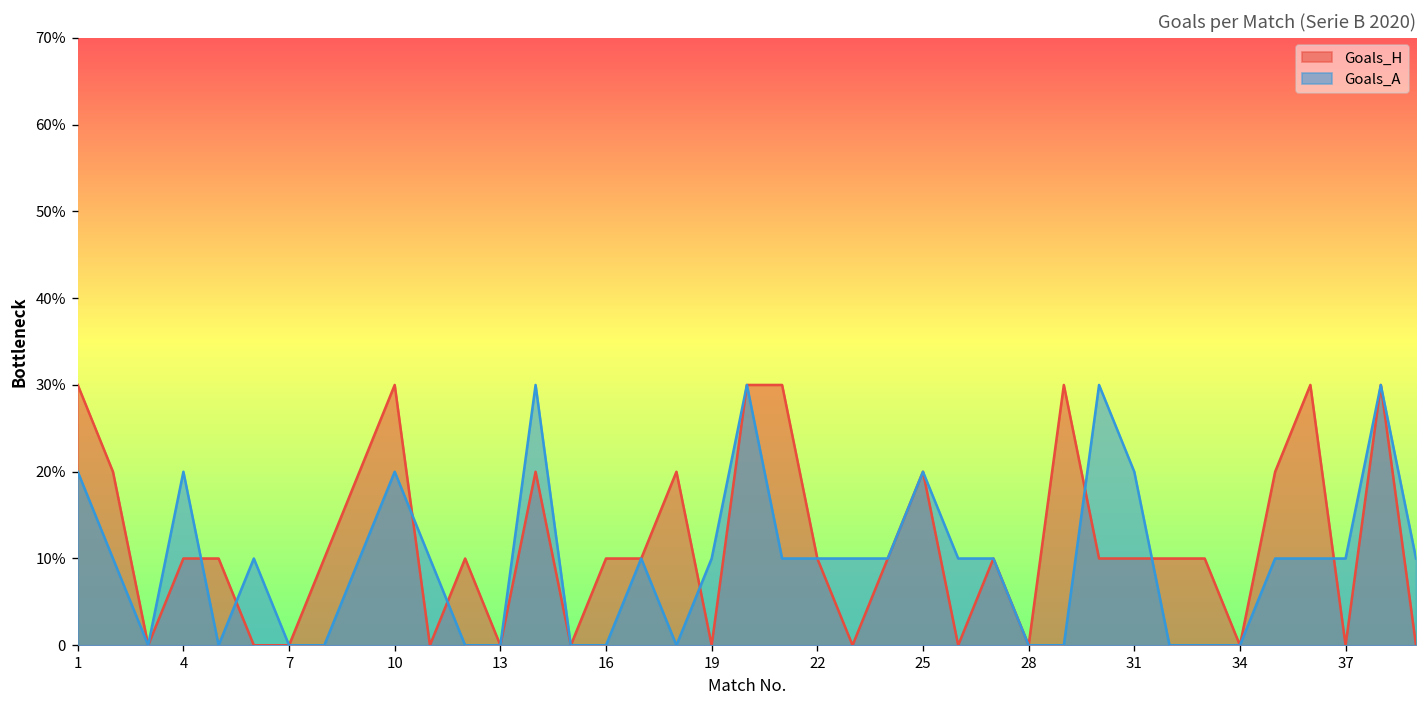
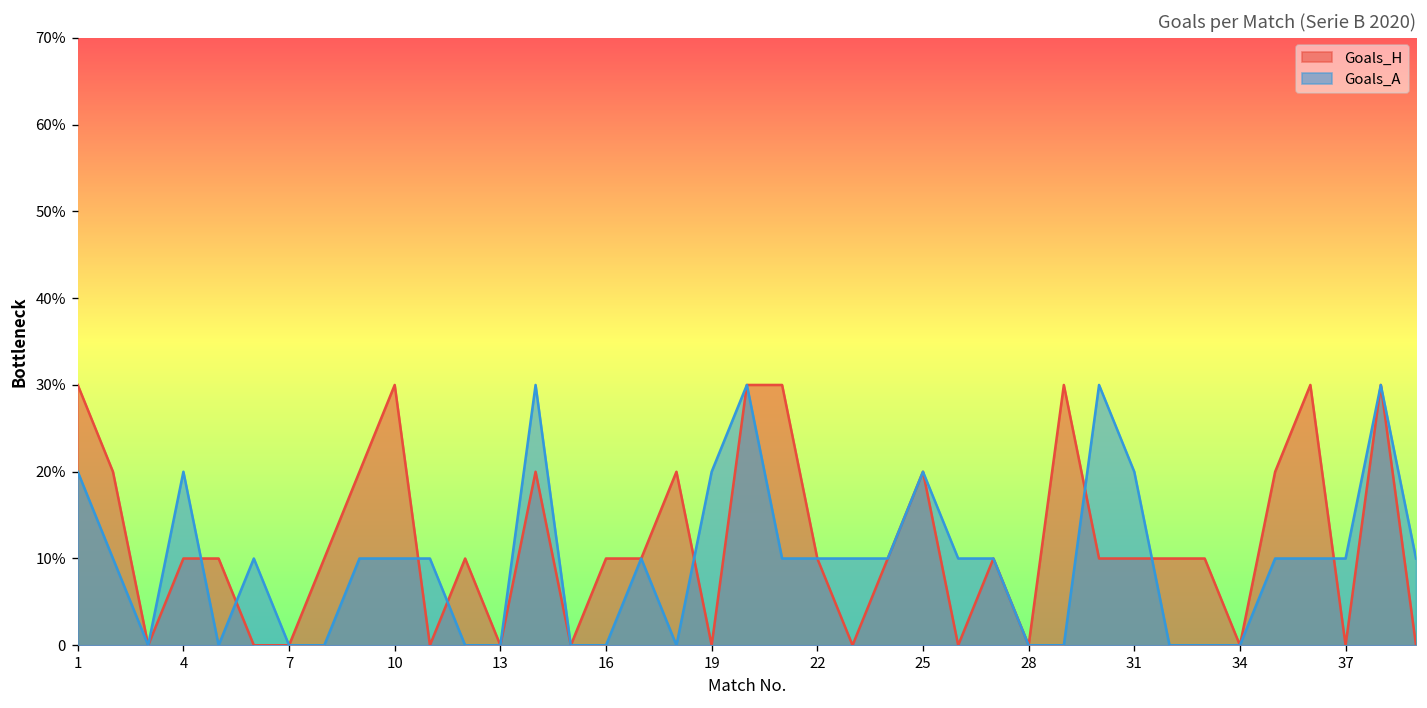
  {
    "Goals_H": {
      "1": "30%",
      "4": "10%",
      "10": "30%",
      "16": "10%",
      "19": "0%",
      "31": "10%",
      "37": "0%"
    },
    "Goals_A": {
      "1": "20%",
      "4": "20%",
-     "10": "20%",
+     "10": "10%",
      "16": "0%",
-     "19": "10%",
+     "19": "20%",
      "31": "20%",
      "37": "10%"
    }
  }
